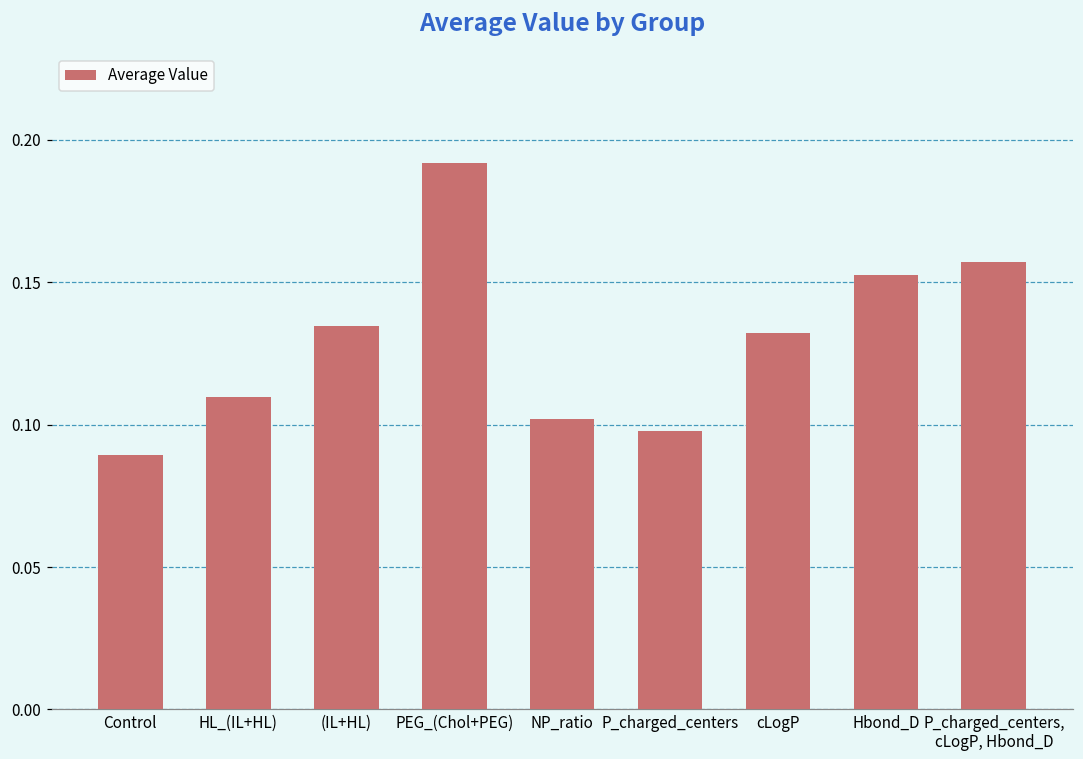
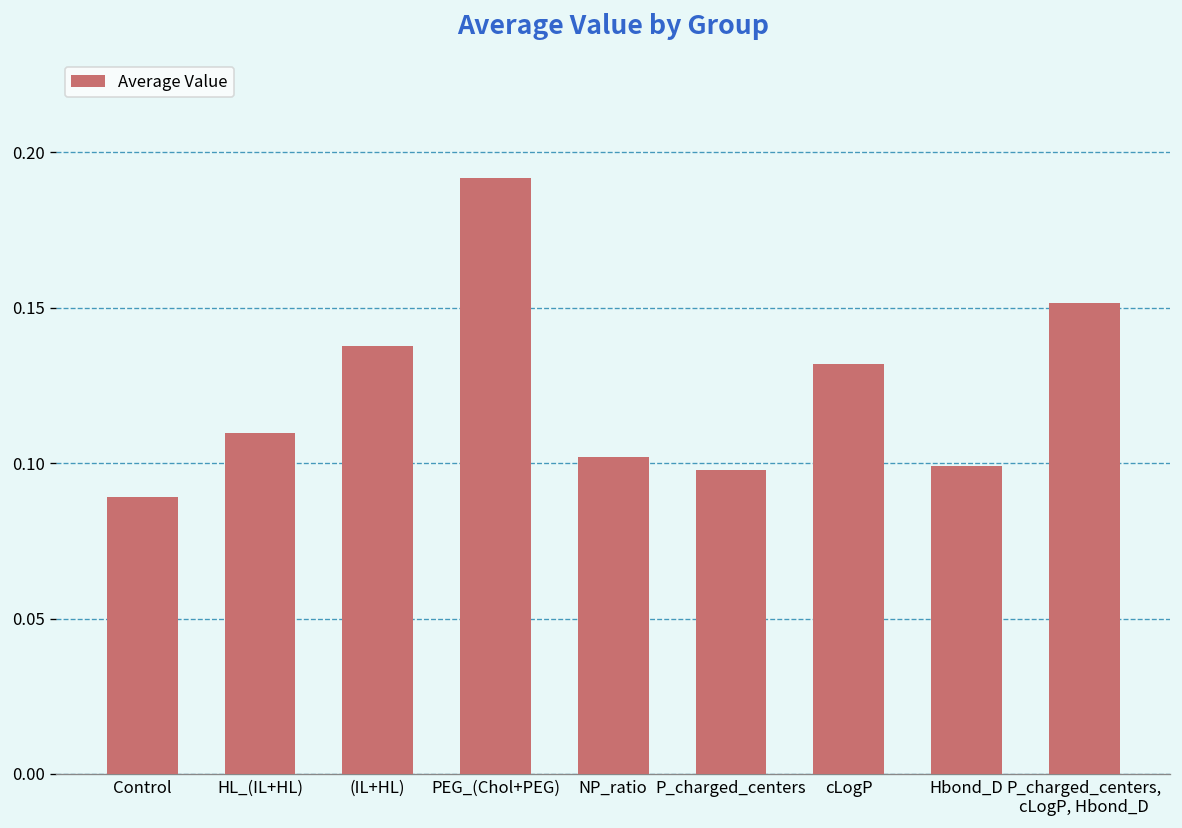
  {
    "Control": 0.089,
    "HL_(IL+HL)": 0.110,
-   "(IL+HL)": 0.135,
+   "(IL+HL)": 0.138,
    "PEG_(Chol+PEG)": 0.192,
    "NP_ratio": 0.102,
    "P_charged_centers": 0.098,
    "cLogP": 0.132,
-   "Hbond_D": 0.153,
-   "P_charged_centers, cLogP, Hbond_D": 0.157
+   "Hbond_D": 0.099,
+   "P_charged_centers, cLogP, Hbond_D": 0.152
  }
